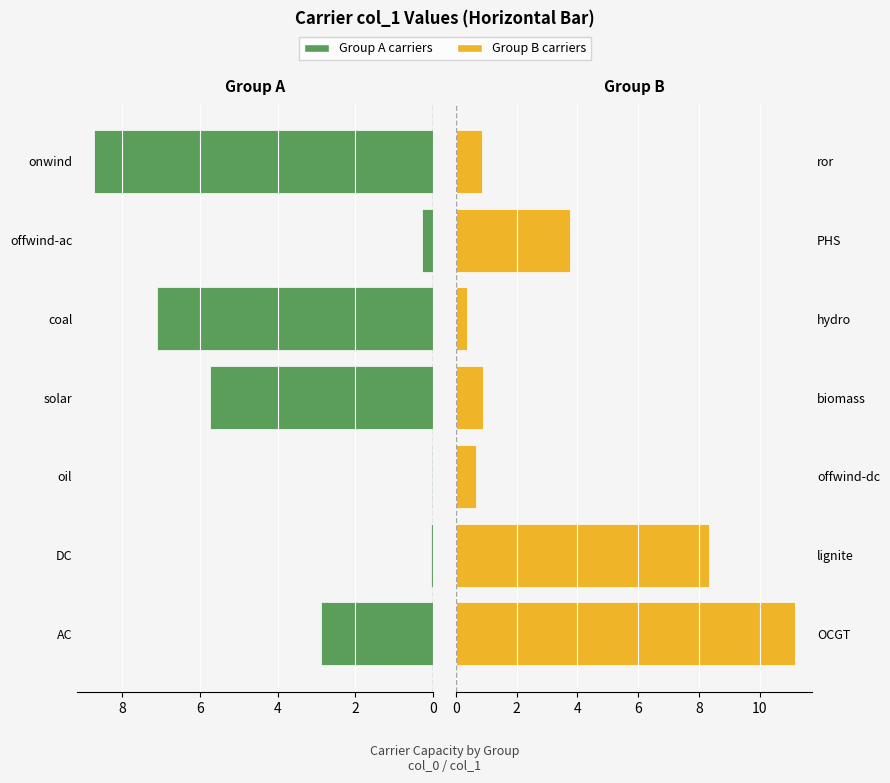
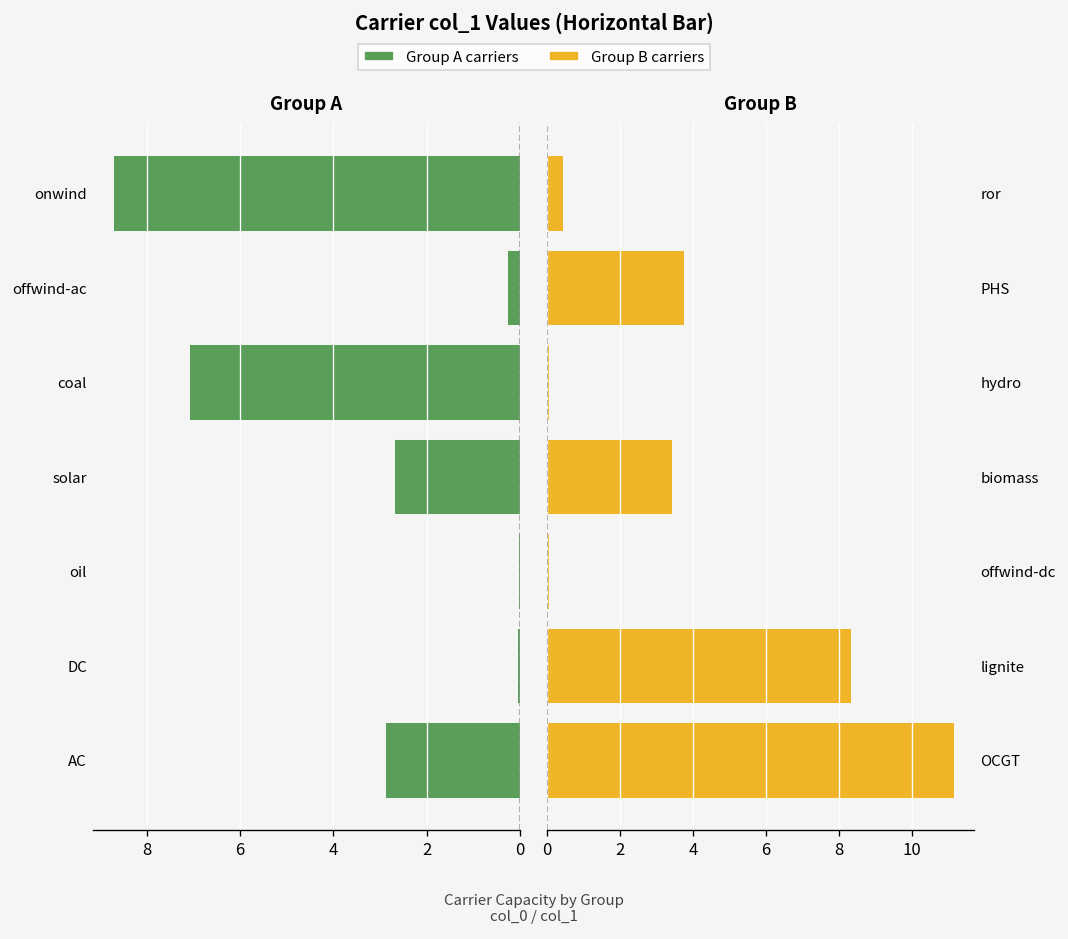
  {
    "Group A": {
      "onwind": 8.7,
      "offwind-ac": 0.3,
      "coal": 7.1,
-     "solar": 5.8,
+     "solar": 2.7,
      "AC": 2.9
    },
    "Group B": {
-     "ror": 0.9,
+     "ror": 0.4,
      "PHS": 3.8,
-     "hydro": 0.4,
-     "biomass": 0.9,
-     "offwind-dc": 0.6,
+     "hydro": 0.1,
+     "biomass": 3.4,
+     "offwind-dc": 0.1,
      "lignite": 8.3,
      "OCGT": 11.2
    }
  }
